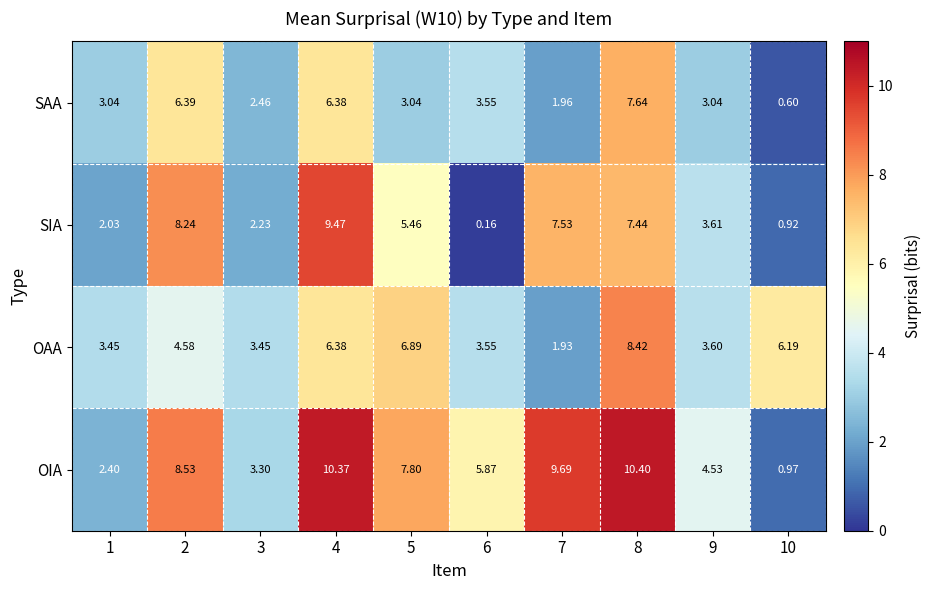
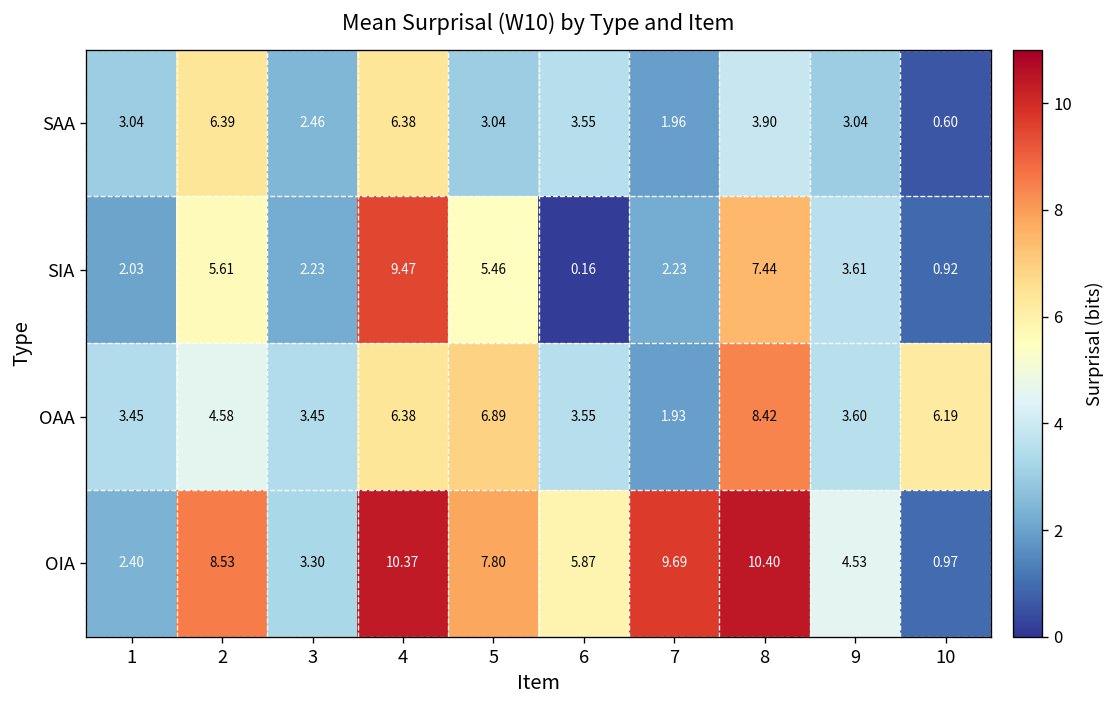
  {
    "SAA": {
      "1": 3.04,
      "2": 6.39,
      "3": 2.46,
      "4": 6.38,
      "5": 3.04,
      "6": 3.55,
      "7": 1.96,
-     "8": 7.64,
+     "8": 3.90,
      "9": 3.04,
      "10": 0.60
    },
    "SIA": {
      "1": 2.03,
-     "2": 8.24,
+     "2": 5.61,
      "3": 2.23,
      "4": 9.47,
      "5": 5.46,
      "6": 0.16,
-     "7": 7.53,
+     "7": 2.23,
      "8": 7.44,
      "9": 3.61,
      "10": 0.92
    },
    "OAA": {
      "1": 3.45,
      "2": 4.58,
      "3": 3.45,
      "4": 6.38,
      "5": 6.89,
      "6": 3.55,
      "7": 1.93,
      "8": 8.42,
      "9": 3.60,
      "10": 6.19
    },
    "OIA": {
      "1": 2.40,
      "2": 8.53,
      "3": 3.30,
      "4": 10.37,
      "5": 7.80,
      "6": 5.87,
      "7": 9.69,
      "8": 10.40,
      "9": 4.53,
      "10": 0.97
    }
  }
